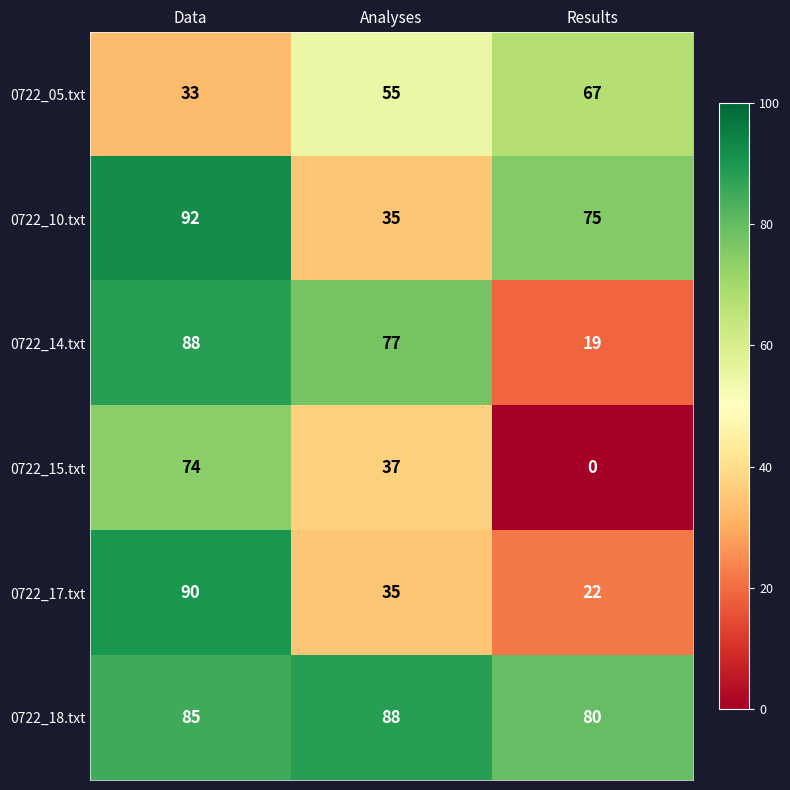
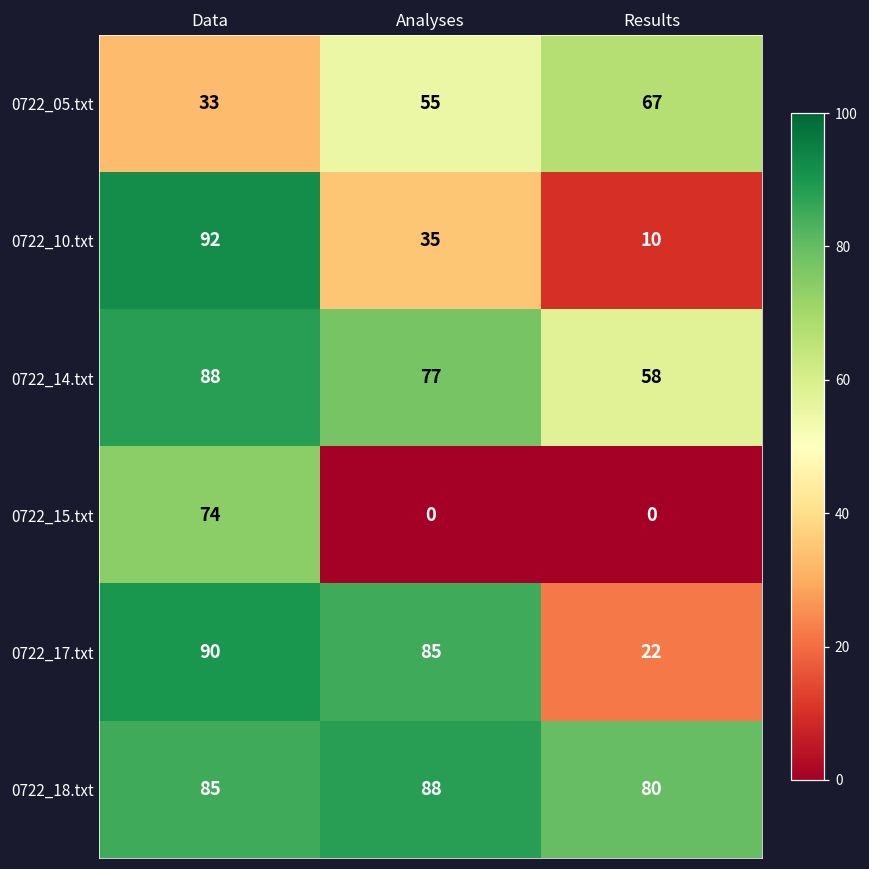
  {
    "0722_05.txt": {
      "Data": 33,
      "Analyses": 55,
      "Results": 67
    },
    "0722_10.txt": {
      "Data": 92,
      "Analyses": 35,
-     "Results": 75
+     "Results": 10
    },
    "0722_14.txt": {
      "Data": 88,
      "Analyses": 77,
-     "Results": 19
+     "Results": 58
    },
    "0722_15.txt": {
      "Data": 74,
-     "Analyses": 37,
+     "Analyses": 0,
      "Results": 0
    },
    "0722_17.txt": {
      "Data": 90,
-     "Analyses": 35,
+     "Analyses": 85,
      "Results": 22
    },
    "0722_18.txt": {
      "Data": 85,
      "Analyses": 88,
      "Results": 80
    }
  }
